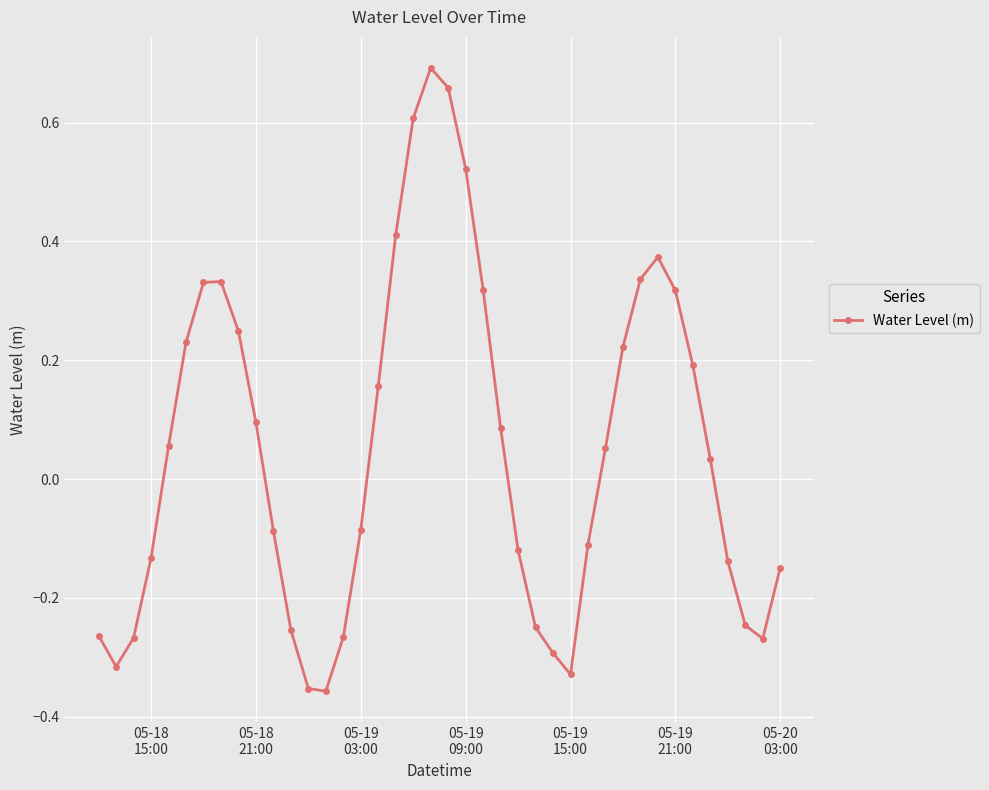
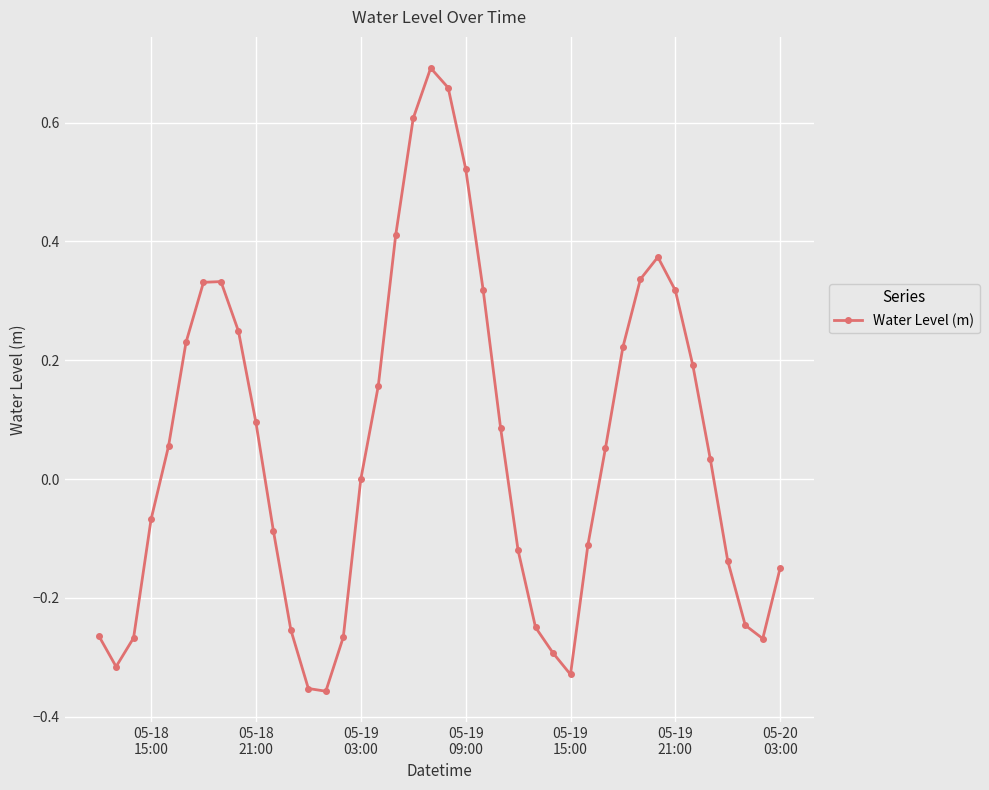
  {
-   "05-18 15:00": -0.13,
+   "05-18 15:00": -0.07,
    "05-18 21:00": 0.10,
-   "05-19 03:00": -0.09,
+   "05-19 03:00": 0.00,
    "05-19 09:00": 0.52,
    "05-19 15:00": -0.33,
    "05-19 21:00": 0.32,
    "05-20 03:00": -0.15
  }
